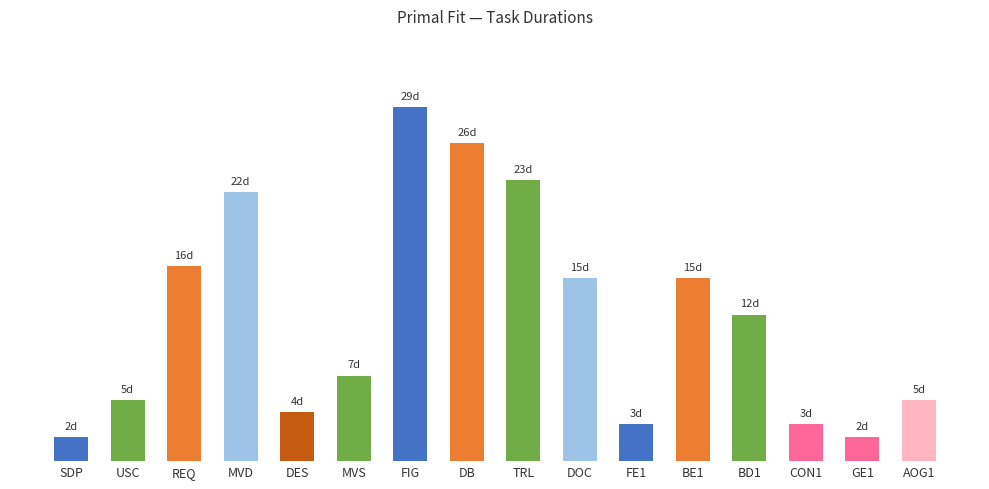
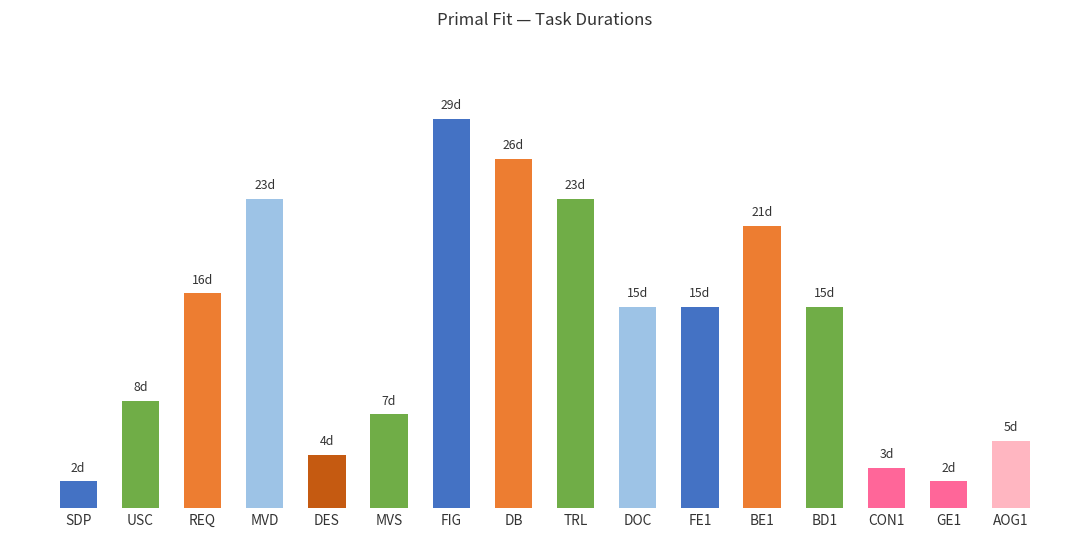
  {
    "SDP": "2d",
-   "USC": "5d",
+   "USC": "8d",
    "REQ": "16d",
-   "MVD": "22d",
+   "MVD": "23d",
    "DES": "4d",
    "MVS": "7d",
    "FIG": "29d",
    "DB": "26d",
    "TRL": "23d",
    "DOC": "15d",
-   "FE1": "3d",
-   "BE1": "15d",
-   "BD1": "12d",
+   "FE1": "15d",
+   "BE1": "21d",
+   "BD1": "15d",
    "CON1": "3d",
    "GE1": "2d",
    "AOG1": "5d"
  }
